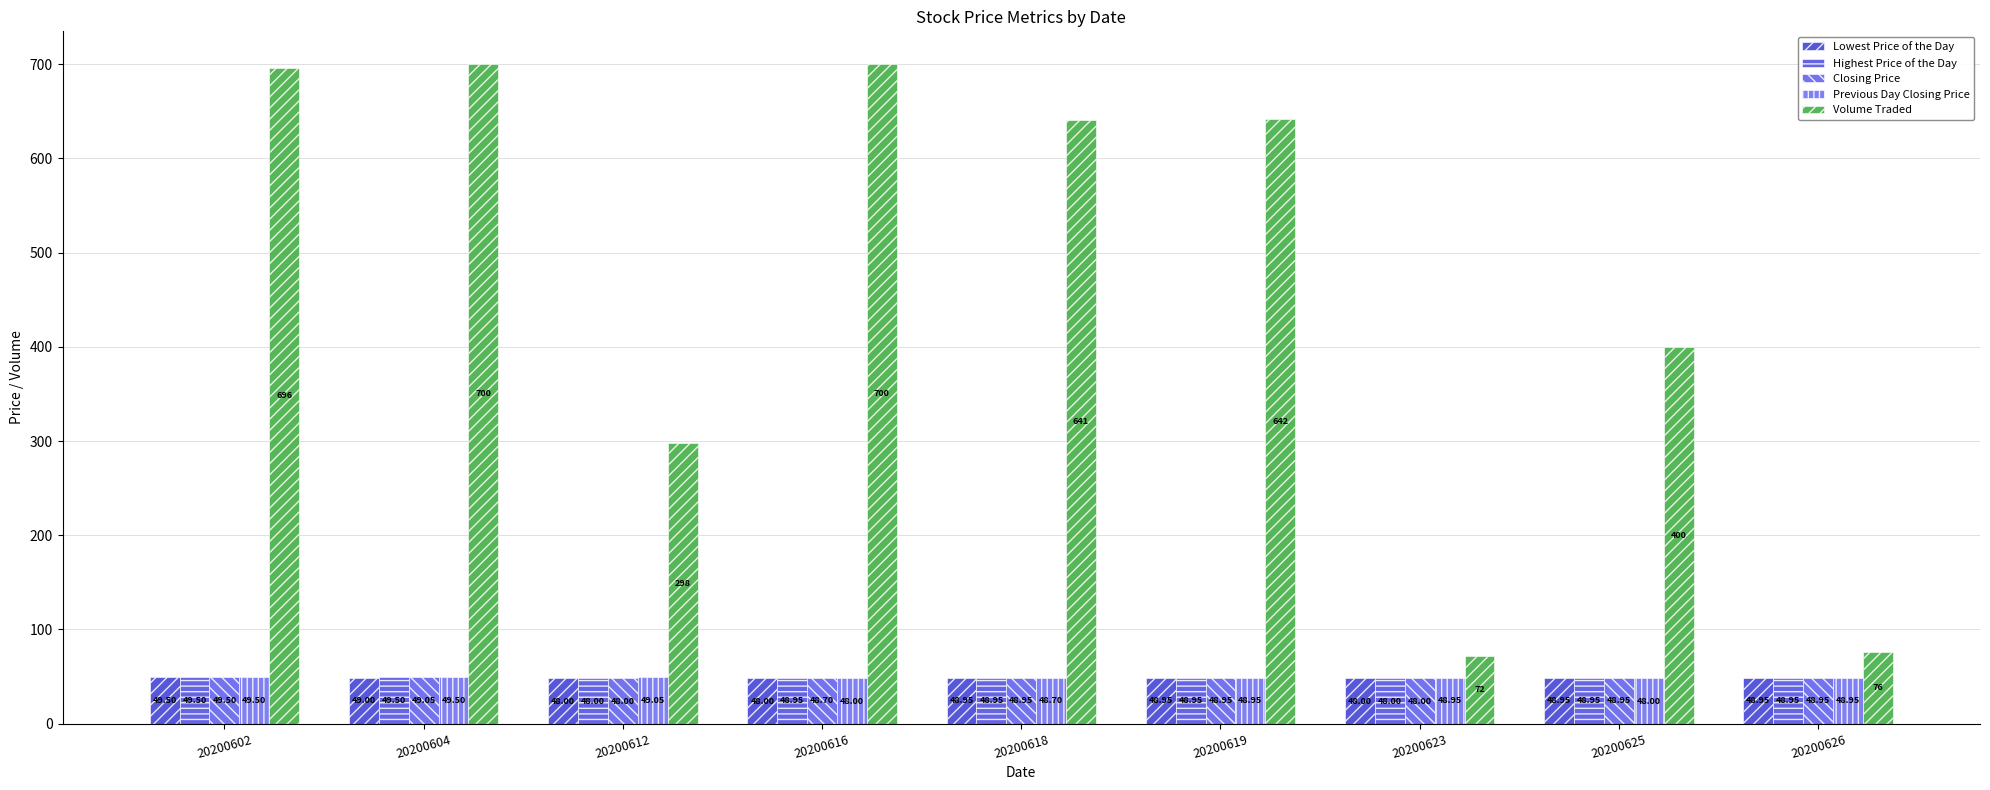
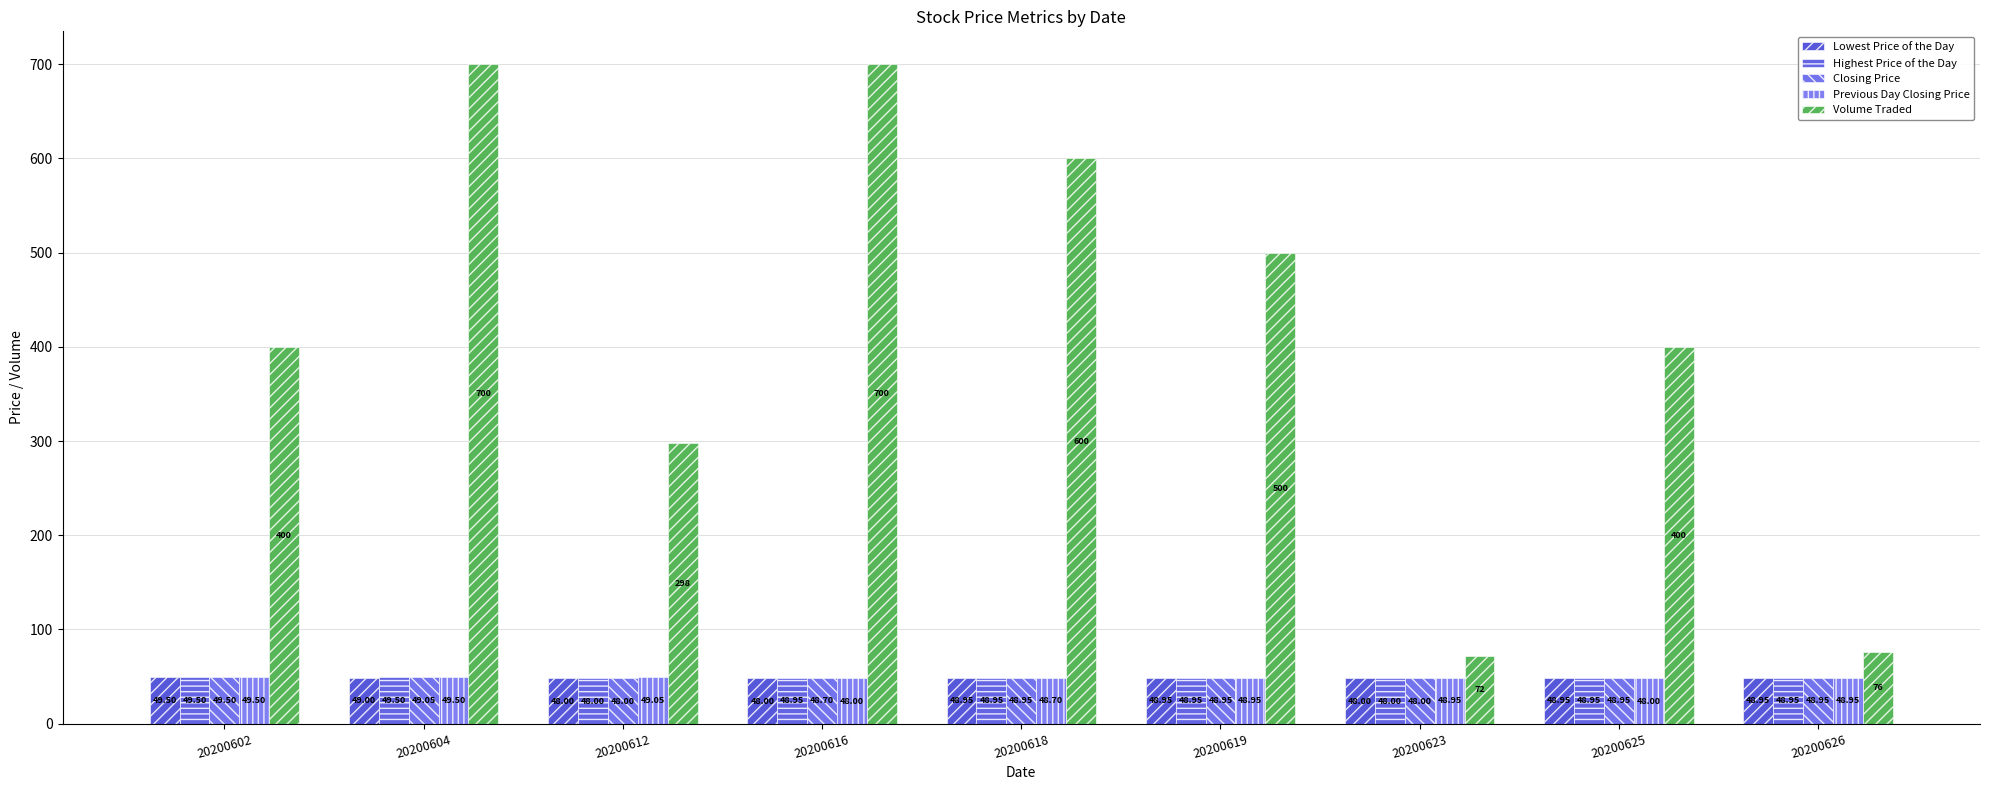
  {
    "Volume Traded": {
-     "20200602": 696,
+     "20200602": 400,
      "20200604": 700,
      "20200612": 298,
      "20200616": 700,
-     "20200618": 641,
-     "20200619": 642,
+     "20200618": 600,
+     "20200619": 500,
      "20200623": 72,
      "20200625": 400,
      "20200626": 76
    }
  }
